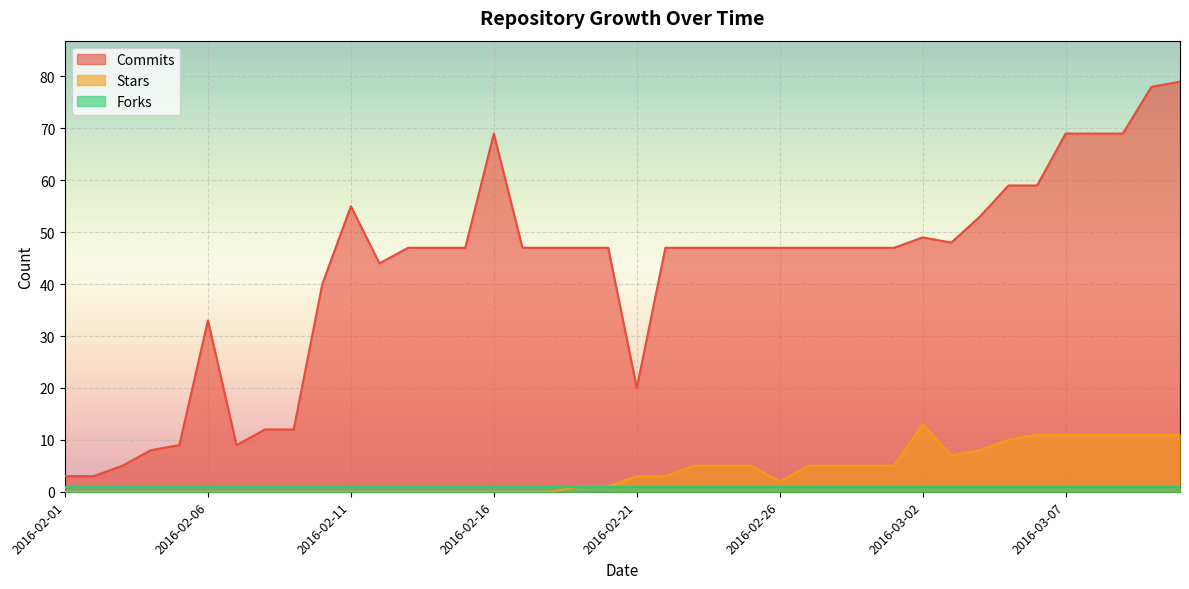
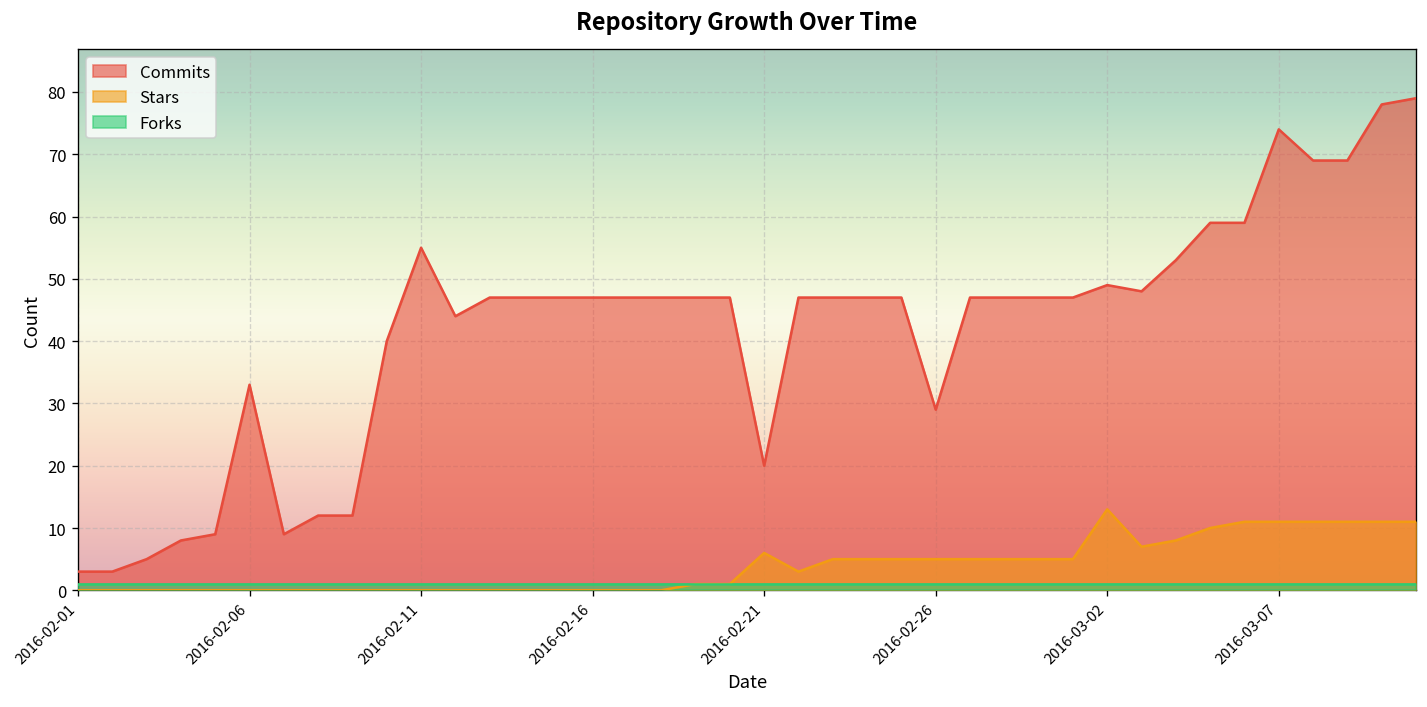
  {
    "Commits": {
      "2016-02-01": 3,
      "2016-02-06": 33,
      "2016-02-11": 55,
-     "2016-02-16": 69,
+     "2016-02-16": 47,
      "2016-02-21": 20,
-     "2016-02-26": 47,
+     "2016-02-26": 29,
      "2016-03-02": 49,
-     "2016-03-07": 69
+     "2016-03-07": 74
    },
    "Stars": {
      "2016-02-01": 0,
      "2016-02-06": 0,
      "2016-02-11": 0,
      "2016-02-16": 0,
-     "2016-02-21": 3,
-     "2016-02-26": 2,
+     "2016-02-21": 6,
+     "2016-02-26": 5,
      "2016-03-02": 13,
      "2016-03-07": 11
    },
    "Forks": {
      "2016-02-01": 1,
      "2016-02-06": 1,
      "2016-02-11": 1,
      "2016-02-16": 1,
      "2016-02-21": 1,
      "2016-02-26": 1,
      "2016-03-02": 1,
      "2016-03-07": 1
    }
  }
